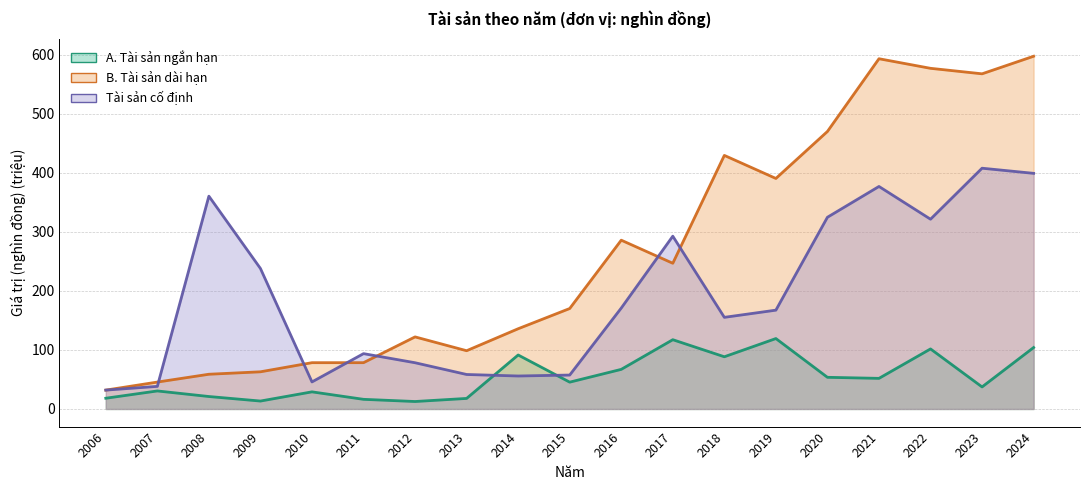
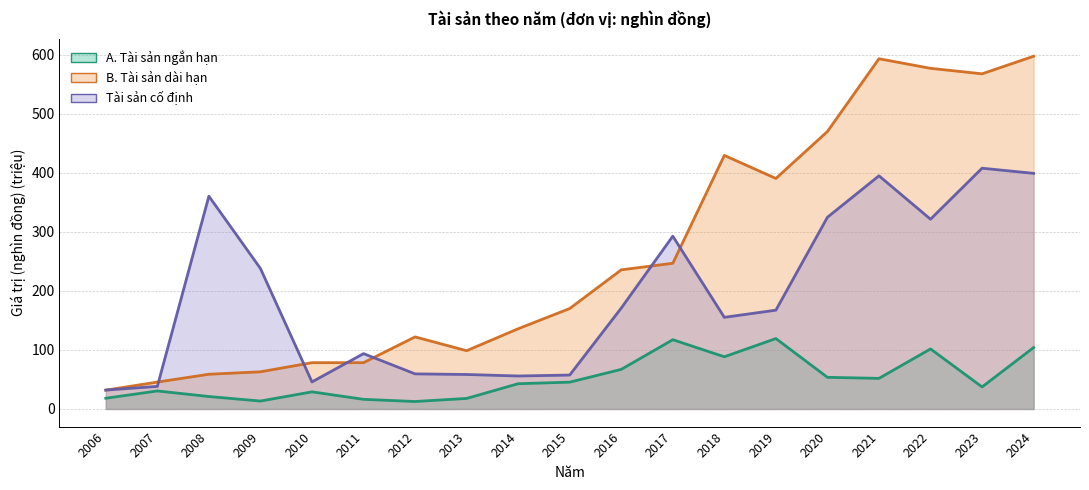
  {
    "A. Tài sản ngắn hạn": {
      "2006": 20,
      "2007": 30,
      "2008": 20,
      "2009": 10,
      "2010": 30,
      "2011": 20,
      "2012": 10,
      "2013": 20,
-     "2014": 90,
+     "2014": 40,
      "2015": 50,
      "2016": 70,
      "2017": 120,
      "2018": 90,
      "2019": 120,
      "2020": 50,
      "2021": 50,
      "2022": 100,
      "2023": 40,
      "2024": 100
    },
    "B. Tài sản dài hạn": {
      "2007": 50,
      "2008": 60,
      "2009": 60,
      "2010": 80,
      "2011": 80,
      "2012": 120,
      "2013": 100,
      "2014": 140,
      "2015": 170,
-     "2016": 290,
+     "2016": 240,
      "2017": 250,
      "2018": 430,
      "2019": 390,
      "2020": 470,
      "2021": 590,
      "2022": 580,
      "2023": 570,
      "2024": 600
    },
    "Tài sản cố định": {
      "2007": 40,
      "2008": 360,
      "2009": 240,
      "2010": 50,
      "2011": 90,
-     "2012": 80,
+     "2012": 60,
      "2013": 60,
      "2014": 60,
      "2015": 60,
      "2016": 170,
      "2017": 290,
      "2018": 160,
      "2019": 170,
      "2020": 320,
-     "2021": 380,
+     "2021": 400,
      "2022": 320,
      "2023": 410,
      "2024": 400
    }
  }
